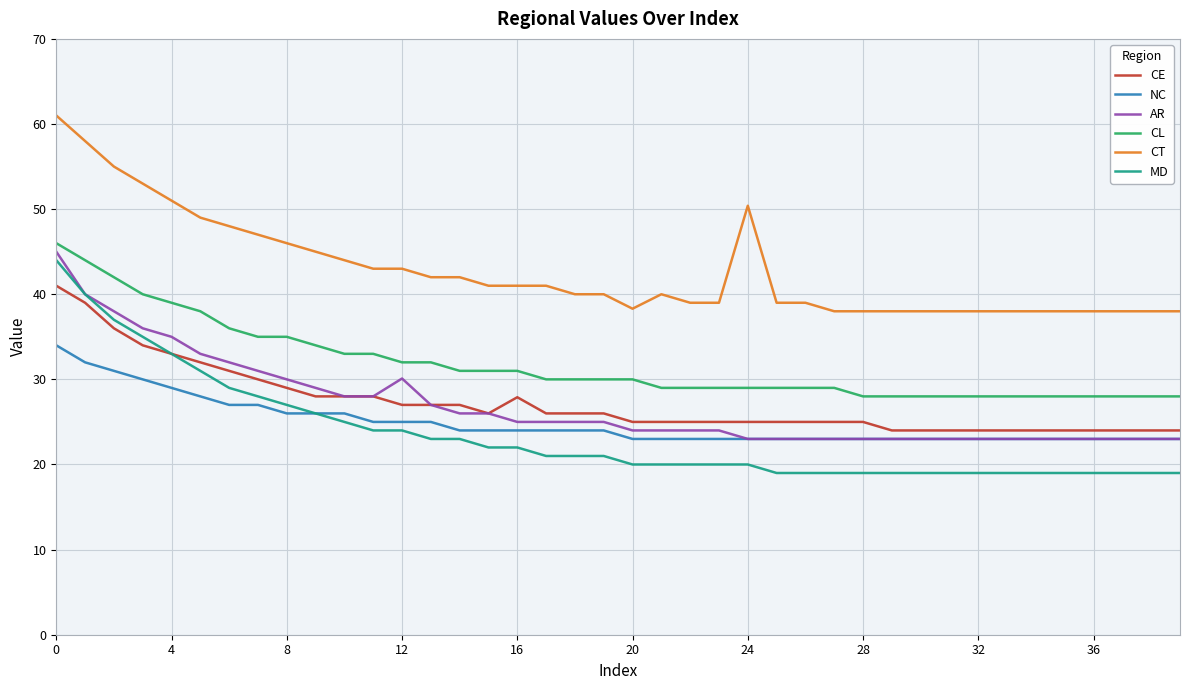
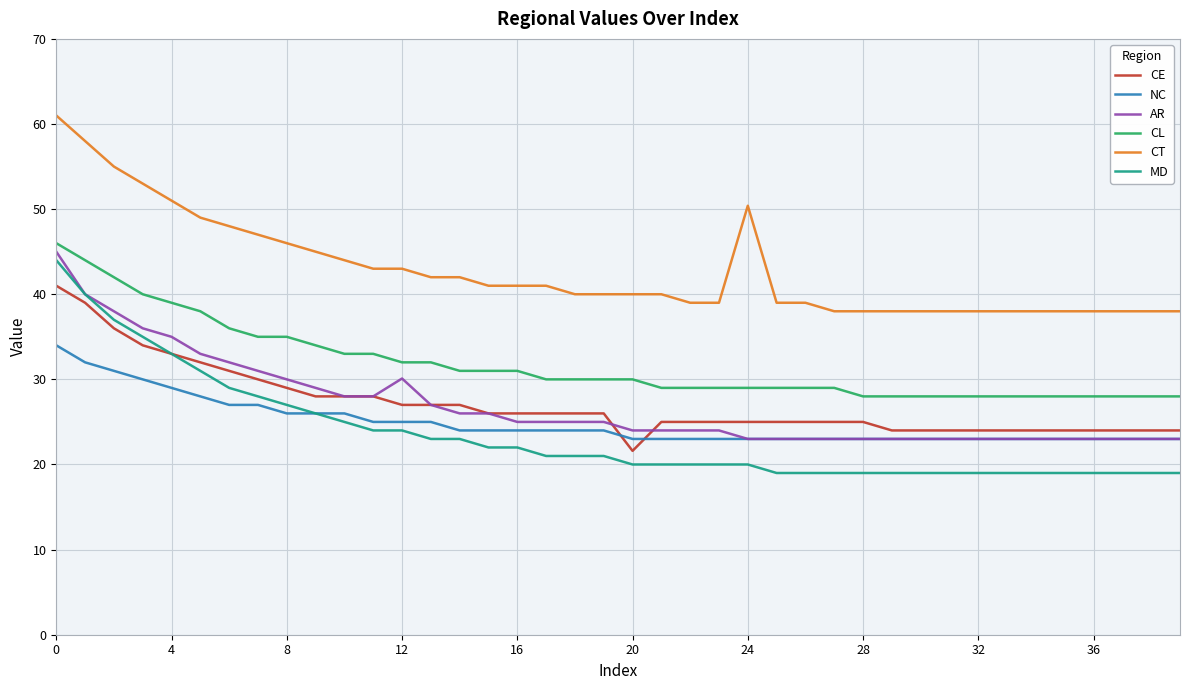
  {
    "CE": {
      "0": 41,
      "8": 29,
      "12": 27,
-     "16": 28,
-     "20": 25,
+     "16": 26,
+     "20": 22,
      "24": 25,
      "28": 25,
      "32": 24,
      "36": 24
    },
    "NC": {
      "0": 34,
      "4": 29,
      "8": 26,
      "12": 25,
      "16": 24,
      "20": 23
    },
    "AR": {
      "0": 45,
      "4": 35,
      "8": 30,
      "12": 30,
      "16": 25,
      "20": 24
    },
    "CT": {
      "0": 61,
      "4": 51,
      "8": 46,
      "12": 43,
      "16": 41,
-     "20": 38,
+     "20": 40,
      "24": 50,
      "28": 38,
      "32": 38,
      "36": 38
    }
  }
